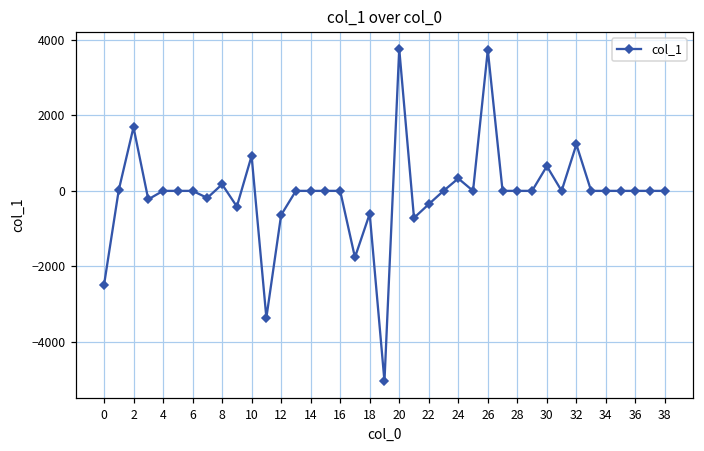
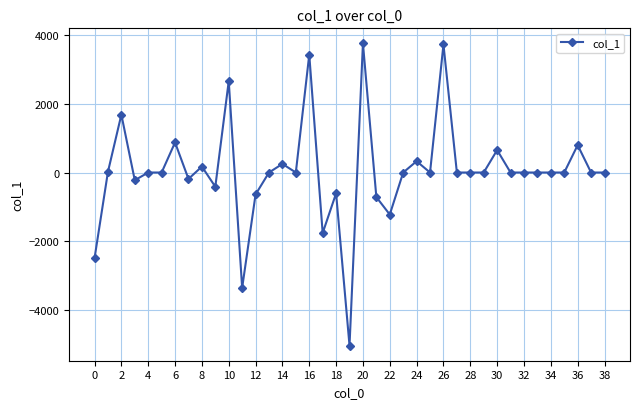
  {
    "0": -2500,
    "2": 1700,
    "4": 0,
-   "6": 0,
+   "6": 900,
    "8": 200,
-   "10": 900,
+   "10": 2700,
    "12": -600,
-   "14": 0,
-   "16": 0,
+   "14": 300,
+   "16": 3400,
    "18": -600,
    "20": 3800,
-   "22": -400,
+   "22": -1200,
    "24": 300,
    "26": 3700,
    "28": 0,
    "30": 700,
-   "32": 1200,
+   "32": 0,
    "34": 0,
-   "36": 0,
+   "36": 800,
    "38": 0
  }
